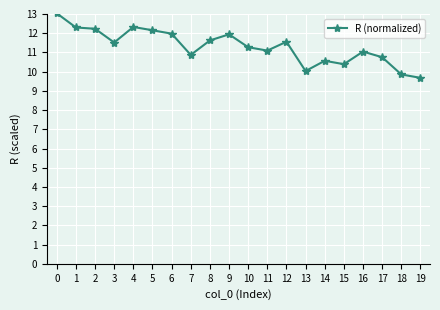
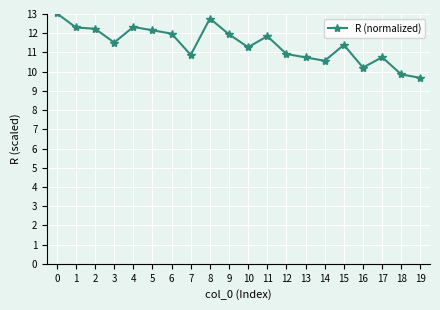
  {
    "0": 13.0,
    "1": 12.3,
    "2": 12.2,
    "3": 11.5,
    "4": 12.3,
    "5": 12.2,
    "6": 12.0,
    "7": 10.9,
-   "8": 11.6,
+   "8": 12.8,
    "9": 11.9,
    "10": 11.3,
-   "11": 11.1,
-   "12": 11.6,
-   "13": 10.0,
+   "11": 11.8,
+   "12": 10.9,
+   "13": 10.7,
    "14": 10.6,
-   "15": 10.4,
-   "16": 11.0,
+   "15": 11.4,
+   "16": 10.2,
    "17": 10.8,
    "18": 9.9,
    "19": 9.7
  }
